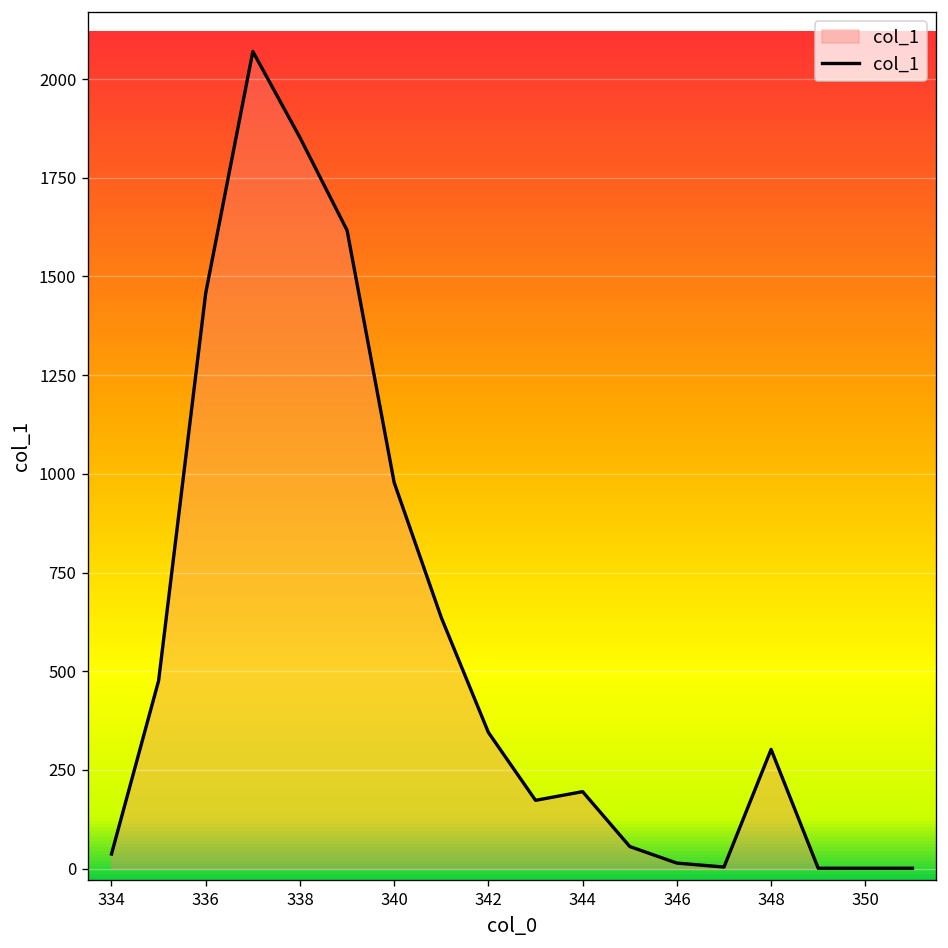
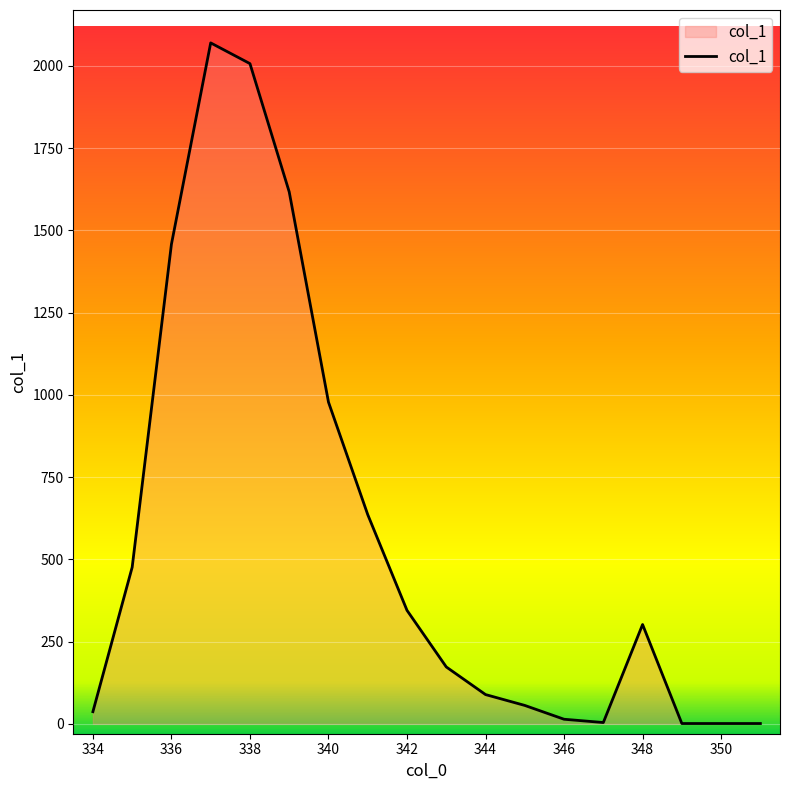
  {
    "334": 40,
    "336": 1460,
-   "338": 1850,
+   "338": 2010,
    "340": 980,
    "342": 350,
-   "344": 200,
+   "344": 90,
    "346": 10,
    "348": 300
  }
